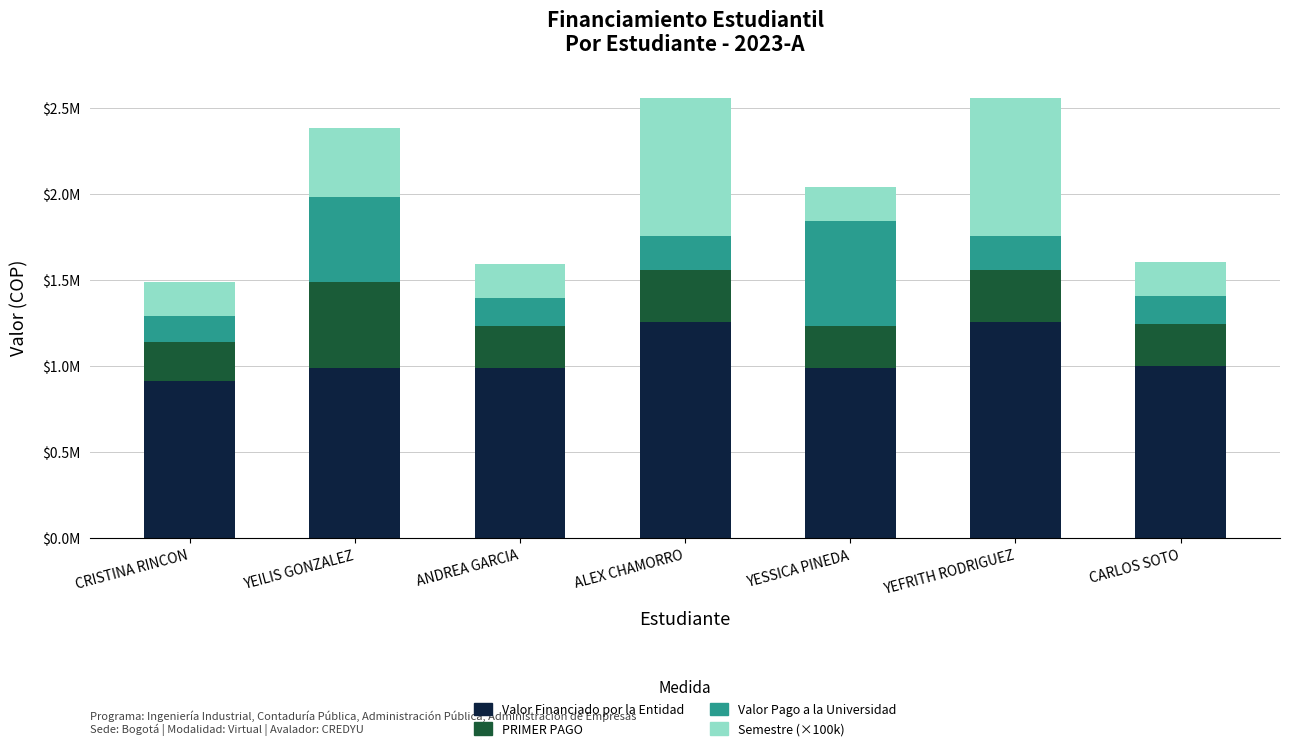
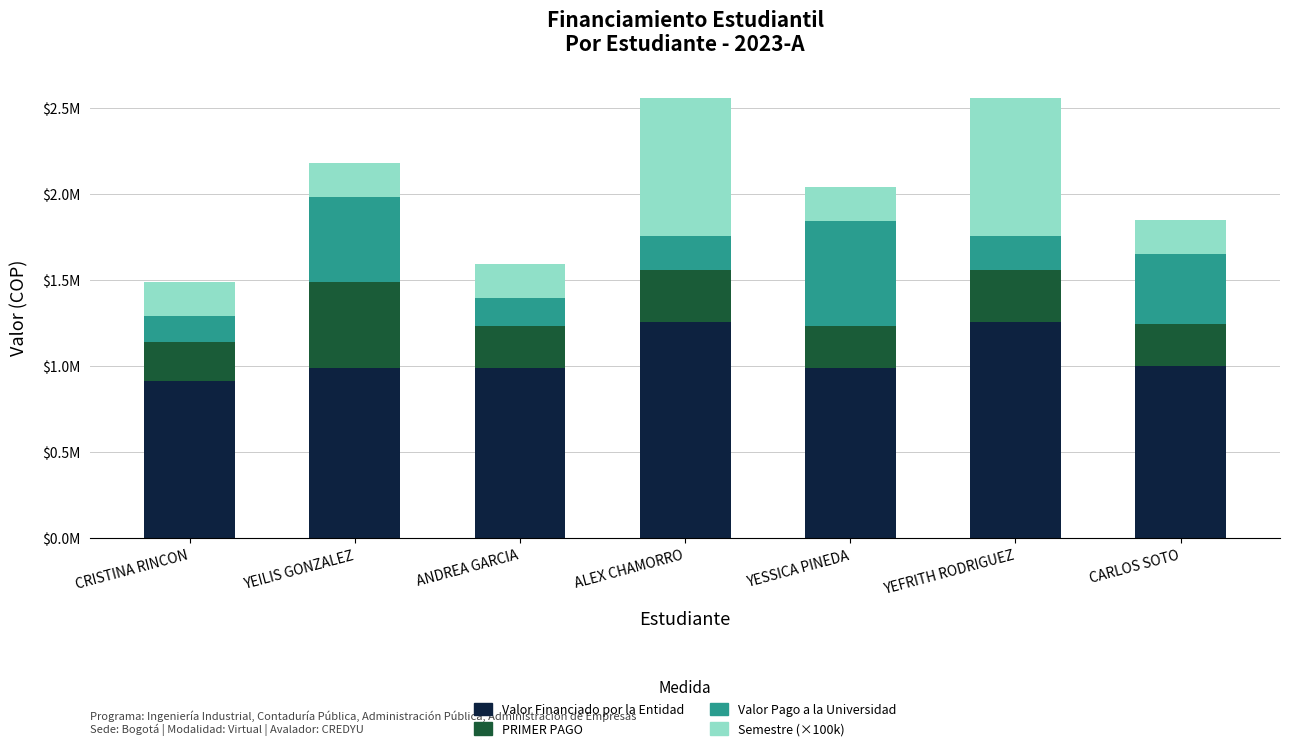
  {
    "Valor Pago a la Universidad": {
      "CRISTINA RINCON": "$150000",
      "YEILIS GONZALEZ": "$490000",
      "ANDREA GARCIA": "$160000",
      "ALEX CHAMORRO": "$200000",
      "YESSICA PINEDA": "$610000",
      "YEFRITH RODRIGUEZ": "$200000",
-     "CARLOS SOTO": "$160000"
+     "CARLOS SOTO": "$400000"
    },
    "Semestre (×100k)": {
      "CRISTINA RINCON": "$200000",
-     "YEILIS GONZALEZ": "$400000",
+     "YEILIS GONZALEZ": "$200000",
      "ANDREA GARCIA": "$200000",
      "ALEX CHAMORRO": "$800000",
      "YESSICA PINEDA": "$200000",
      "YEFRITH RODRIGUEZ": "$800000",
      "CARLOS SOTO": "$200000"
    }
  }
